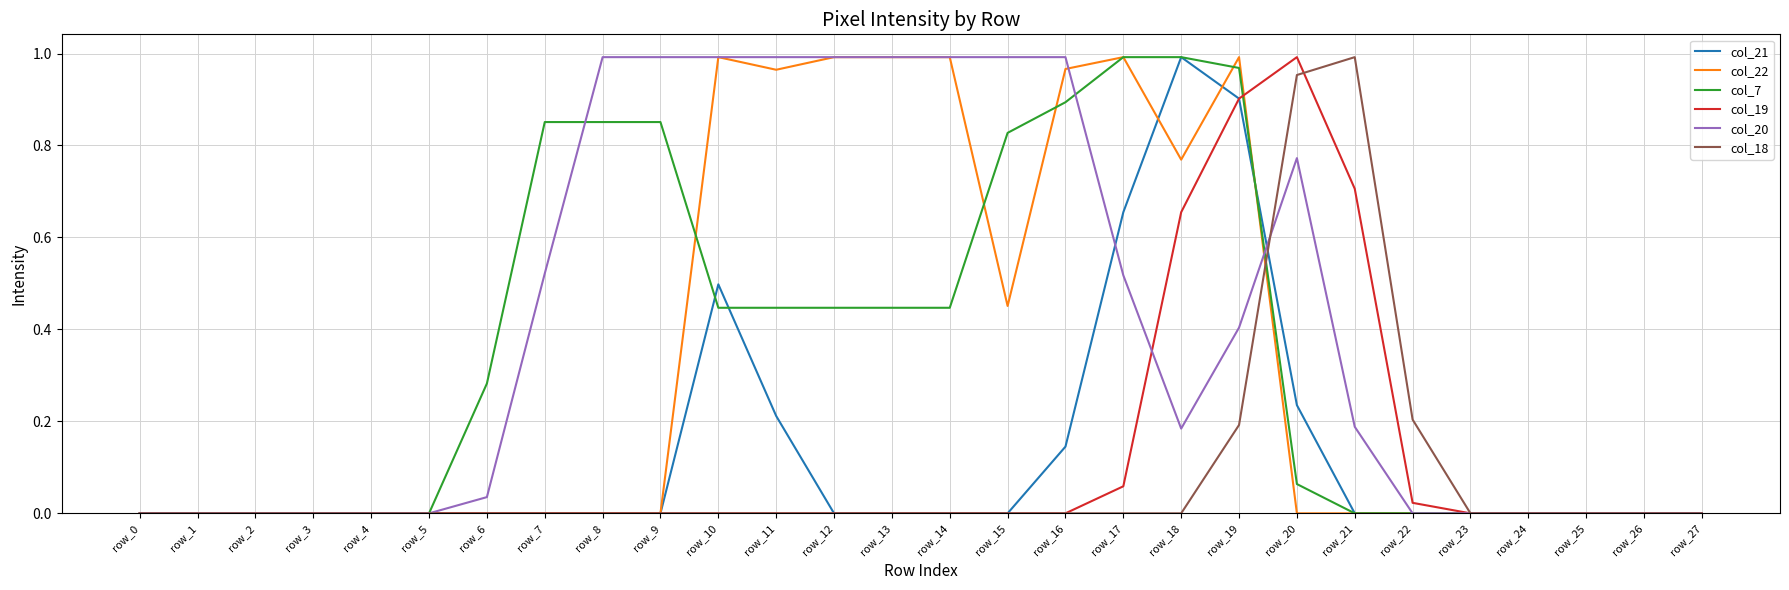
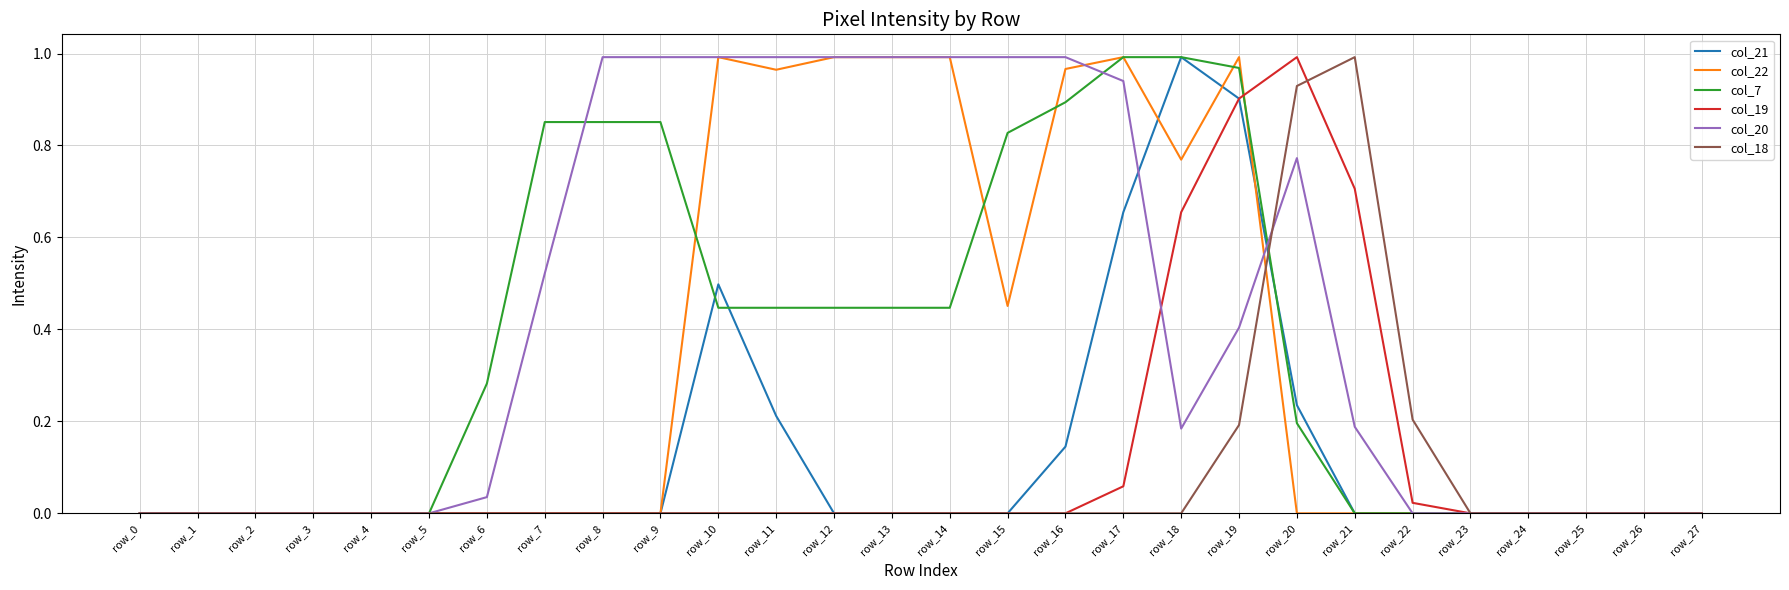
  {
    "col_21": {
      "row_10": 0.50,
      "row_11": 0.21,
      "row_16": 0.15,
      "row_17": 0.65,
      "row_20": 0.24
    },
    "col_22": {
      "row_11": 0.96,
      "row_15": 0.45,
      "row_16": 0.97,
      "row_18": 0.77,
      "row_19": 0.99,
      "row_20": 0.00
    },
    "col_7": {
      "row_6": 0.28,
      "row_7": 0.85,
      "row_8": 0.85,
      "row_9": 0.85,
      "row_10": 0.45,
      "row_11": 0.45,
      "row_12": 0.45,
      "row_13": 0.45,
      "row_14": 0.45,
      "row_15": 0.83,
      "row_16": 0.89,
      "row_19": 0.97,
-     "row_20": 0.06
+     "row_20": 0.20
    },
    "col_19": {
      "row_17": 0.06,
      "row_18": 0.65,
      "row_20": 0.99,
      "row_21": 0.71,
      "row_22": 0.02
    },
    "col_20": {
      "row_6": 0.04,
      "row_7": 0.52,
      "row_8": 0.99,
      "row_9": 0.99,
      "row_11": 0.99,
      "row_15": 0.99,
      "row_16": 0.99,
-     "row_17": 0.52,
+     "row_17": 0.94,
      "row_18": 0.18,
      "row_19": 0.40,
      "row_20": 0.77,
      "row_21": 0.19
    },
    "col_18": {
      "row_17": 0.00,
      "row_18": 0.00,
      "row_19": 0.19,
-     "row_20": 0.95,
+     "row_20": 0.93,
      "row_21": 0.99,
      "row_22": 0.20
    }
  }
